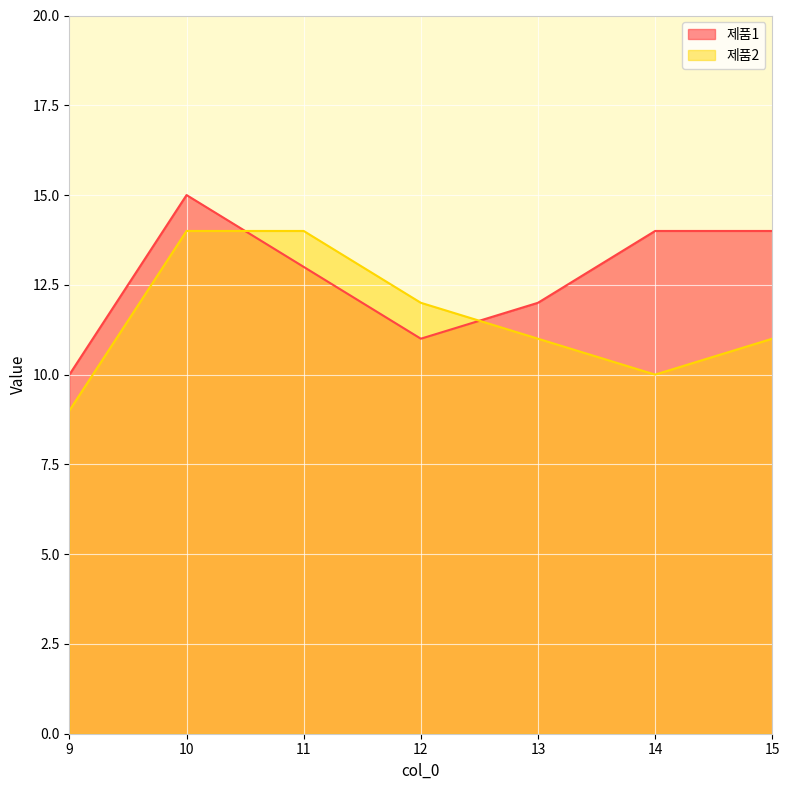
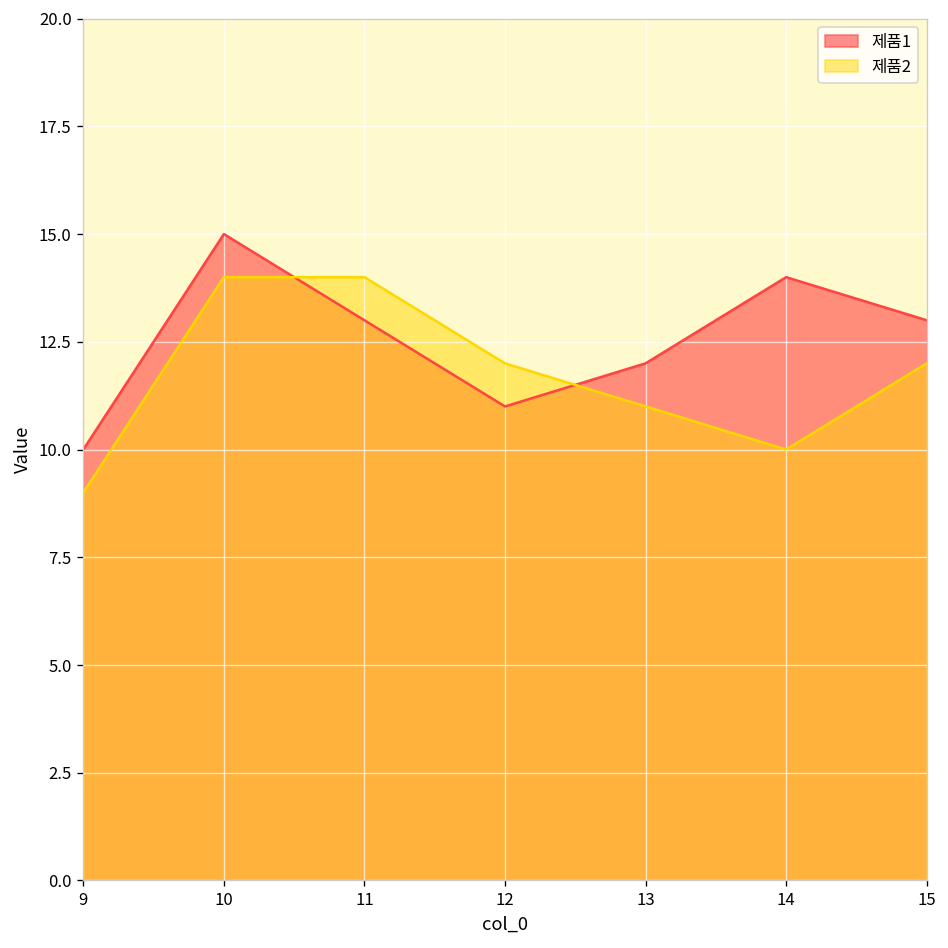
  {
    "제품1": {
      "9": 10,
      "10": 15,
      "11": 13,
      "12": 11,
      "13": 12,
      "14": 14,
-     "15": 14
+     "15": 13
    },
    "제품2": {
      "9": 9,
      "10": 14,
      "11": 14,
      "12": 12,
      "13": 11,
      "14": 10,
-     "15": 11
+     "15": 12
    }
  }
